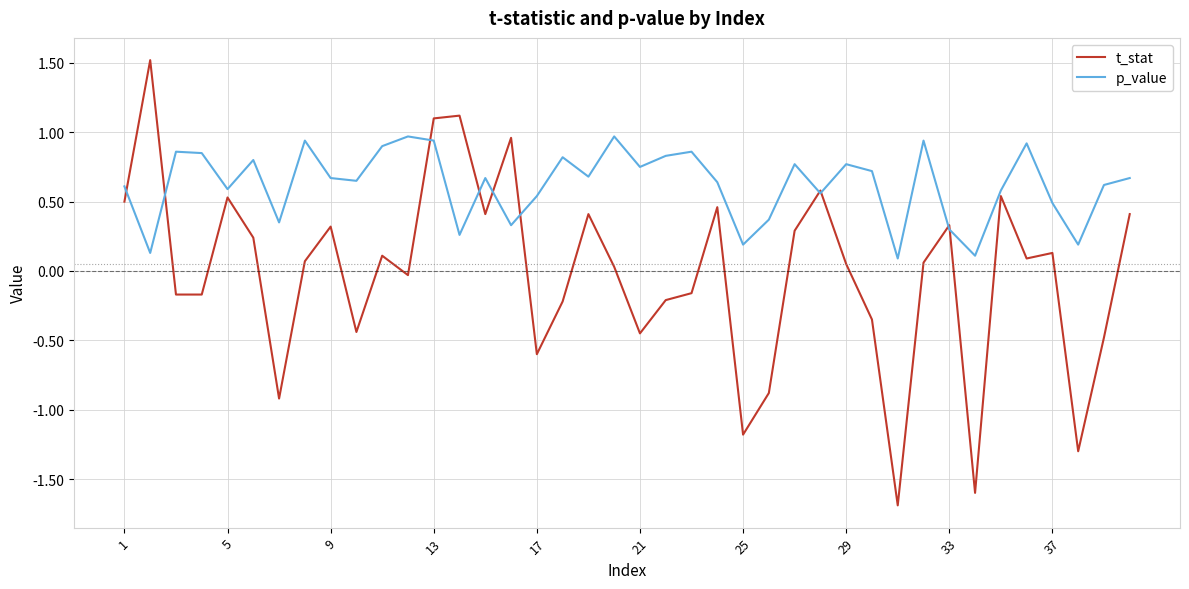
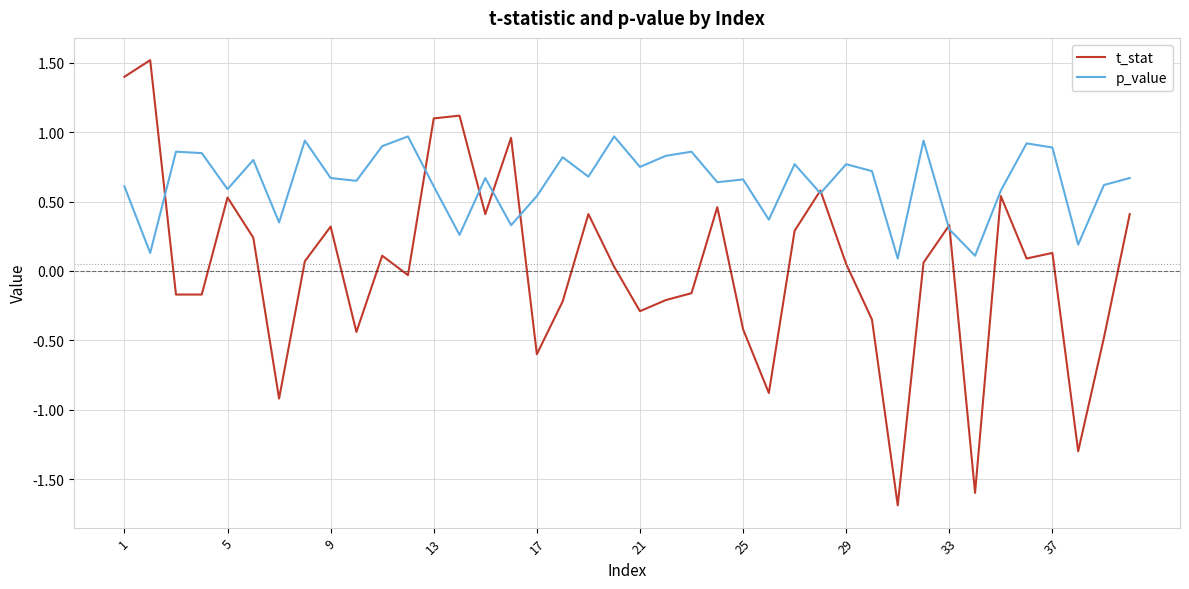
  {
    "t_stat": {
-     "1": 0.5,
+     "1": 1.4,
      "5": 0.53,
      "9": 0.32,
      "13": 1.10,
      "17": -0.60,
-     "21": -0.45,
-     "25": -1.18,
+     "21": -0.29,
+     "25": -0.42,
      "29": 0.05,
      "33": 0.33,
      "37": 0.13
    },
    "p_value": {
      "1": 0.61,
      "5": 0.59,
      "9": 0.67,
-     "13": 0.94,
+     "13": 0.61,
      "17": 0.54,
      "21": 0.75,
-     "25": 0.19,
+     "25": 0.66,
      "29": 0.77,
      "33": 0.30,
-     "37": 0.49
+     "37": 0.89
    }
  }
